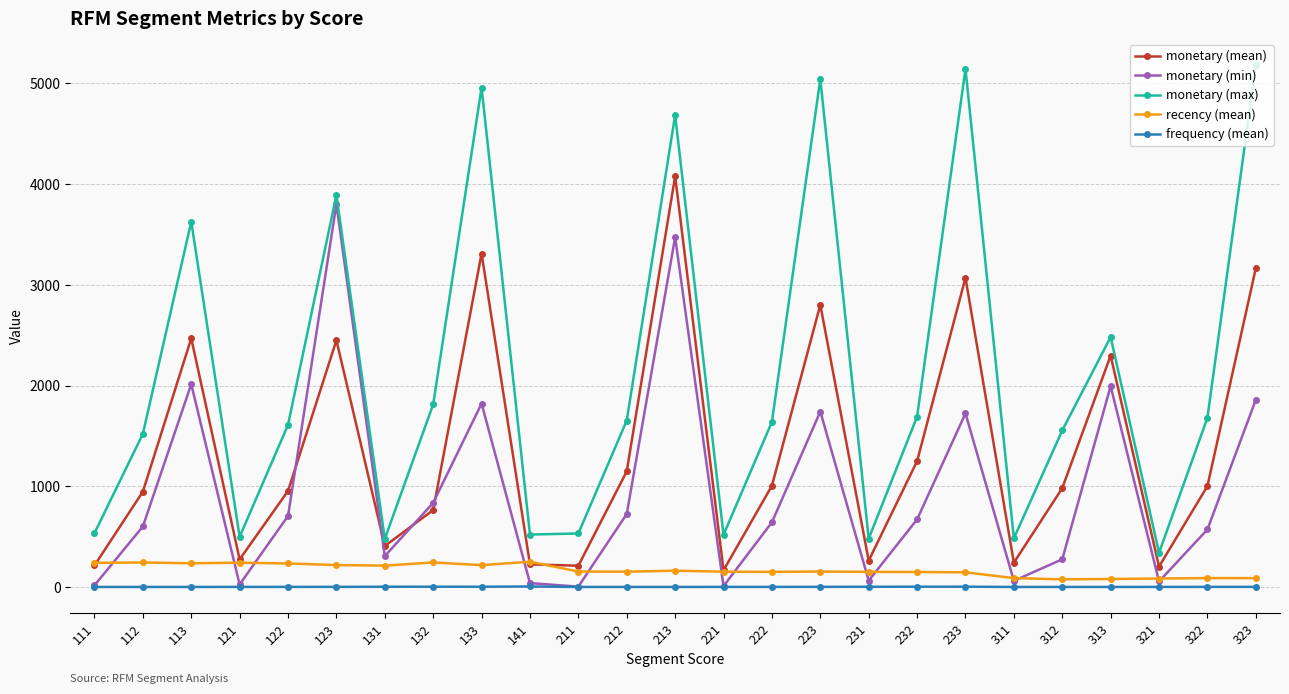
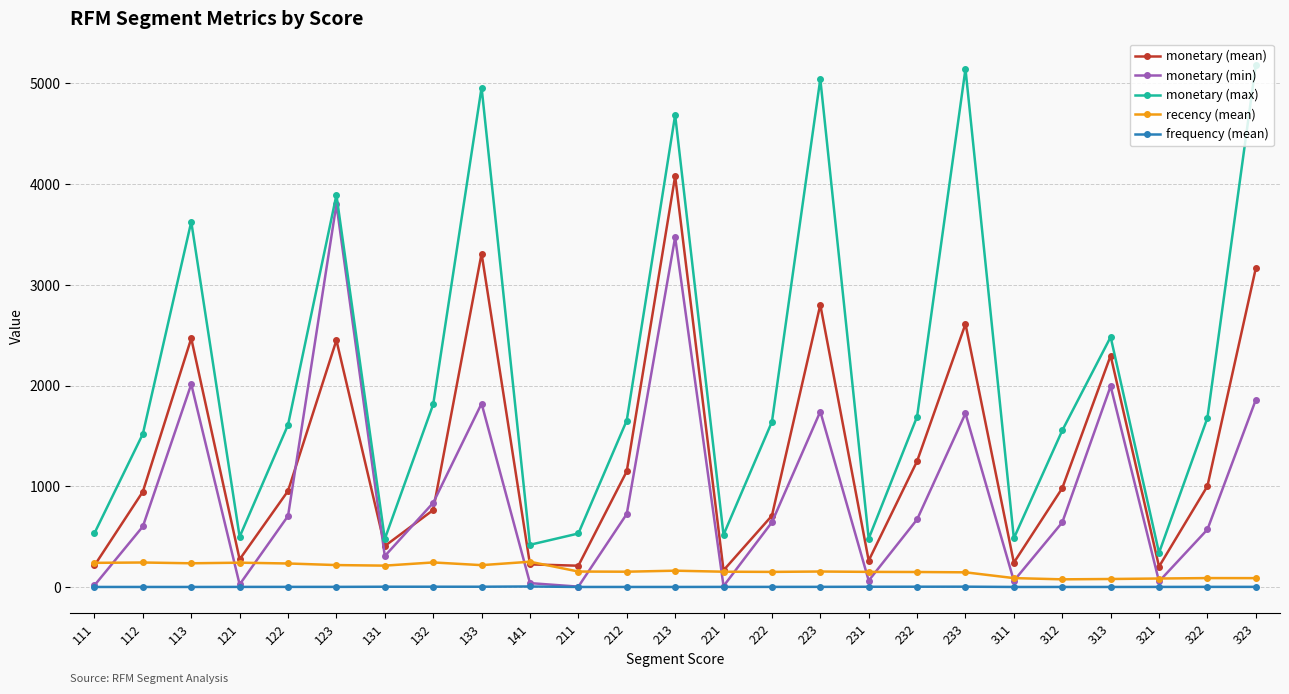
  {
    "monetary (mean)": {
      "111": 210,
      "112": 950,
      "113": 2470,
      "121": 270,
      "122": 950,
      "123": 2450,
      "131": 410,
      "132": 760,
      "133": 3310,
      "141": 220,
      "211": 210,
      "212": 1150,
      "213": 4080,
-     "222": 1010,
+     "222": 710,
      "223": 2800,
      "231": 260,
      "232": 1250,
-     "233": 3070,
+     "233": 2610,
      "311": 240,
      "312": 980,
      "313": 2300,
      "321": 200,
      "322": 1000,
      "323": 3160
    },
    "monetary (min)": {
      "112": 600,
      "113": 2010,
      "122": 710,
      "123": 3800,
      "131": 310,
      "132": 840,
      "133": 1820,
      "141": 40,
      "212": 730,
      "213": 3470,
      "222": 640,
      "223": 1740,
      "231": 60,
      "232": 670,
      "233": 1720,
      "311": 60,
-     "312": 280,
+     "312": 640,
      "313": 1990,
      "321": 60,
      "322": 570,
      "323": 1860
    },
    "monetary (max)": {
      "111": 530,
      "112": 1520,
      "113": 3630,
      "121": 500,
      "122": 1610,
      "123": 3890,
      "131": 480,
      "132": 1810,
      "133": 4960,
-     "141": 520,
+     "141": 420,
      "211": 530,
      "212": 1650,
      "213": 4690,
      "221": 520,
      "222": 1640,
      "223": 5040,
      "231": 480,
      "232": 1690,
      "233": 5140,
      "311": 480,
      "312": 1550,
      "313": 2480,
      "321": 340,
      "322": 1680
    },
    "recency (mean)": {
      "111": 240,
      "112": 240,
      "113": 240,
      "121": 240,
      "122": 230,
      "123": 220,
      "131": 210,
      "132": 240,
      "133": 220,
      "141": 250,
      "211": 150,
      "212": 150,
      "213": 160,
      "222": 150,
      "223": 150,
      "231": 150,
      "232": 150,
      "233": 150,
      "311": 90,
      "312": 80,
      "313": 80,
      "321": 80,
      "322": 90,
      "323": 90
    },
    "frequency (mean)": {
      "112": 0,
      "113": 0,
      "122": 0,
      "123": 0,
      "131": 0,
      "132": 0,
      "133": 0,
      "141": 10,
      "212": 0,
      "213": 0,
      "222": 0,
      "223": 0,
      "231": 0,
      "232": 0,
      "233": 0,
      "311": 0,
      "312": 0,
      "313": 0,
      "321": 0,
      "322": 0,
      "323": 0
    }
  }
